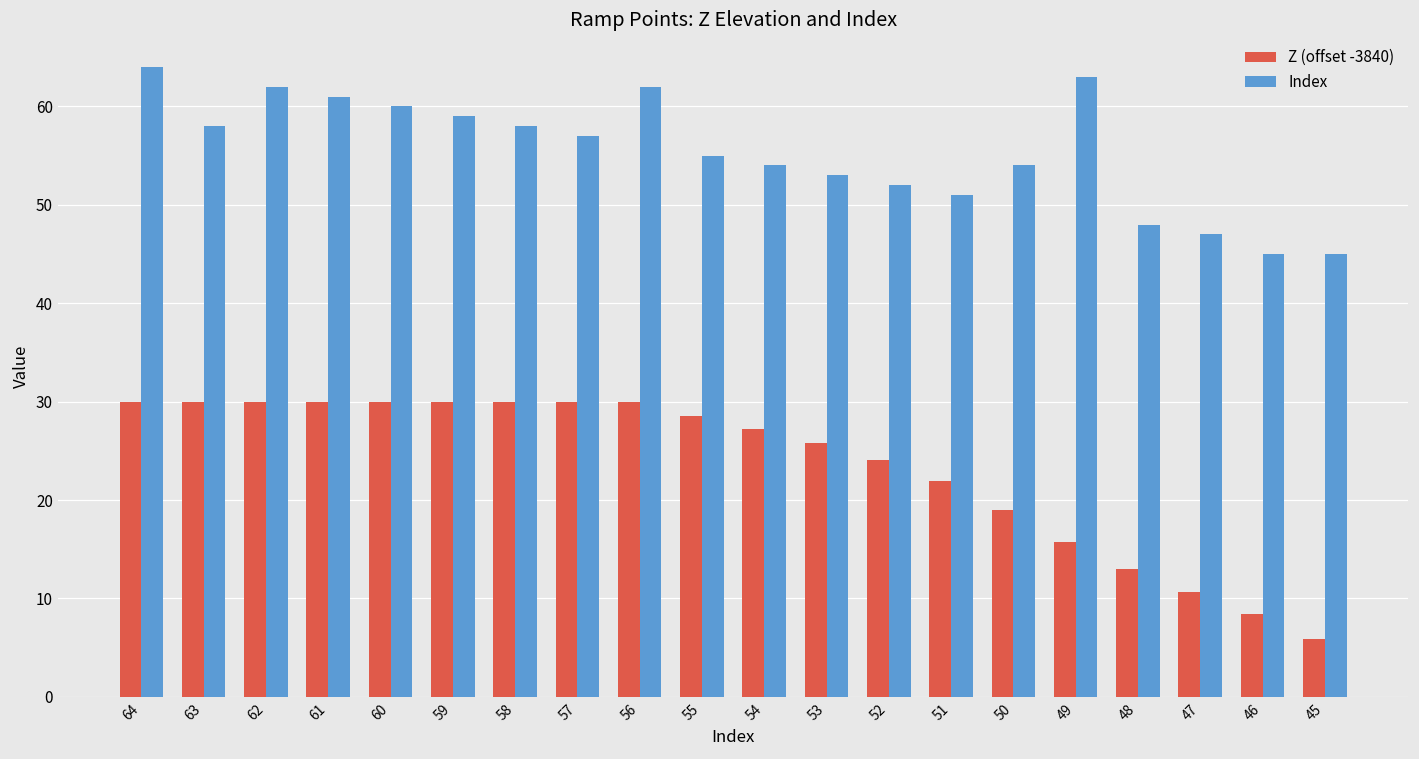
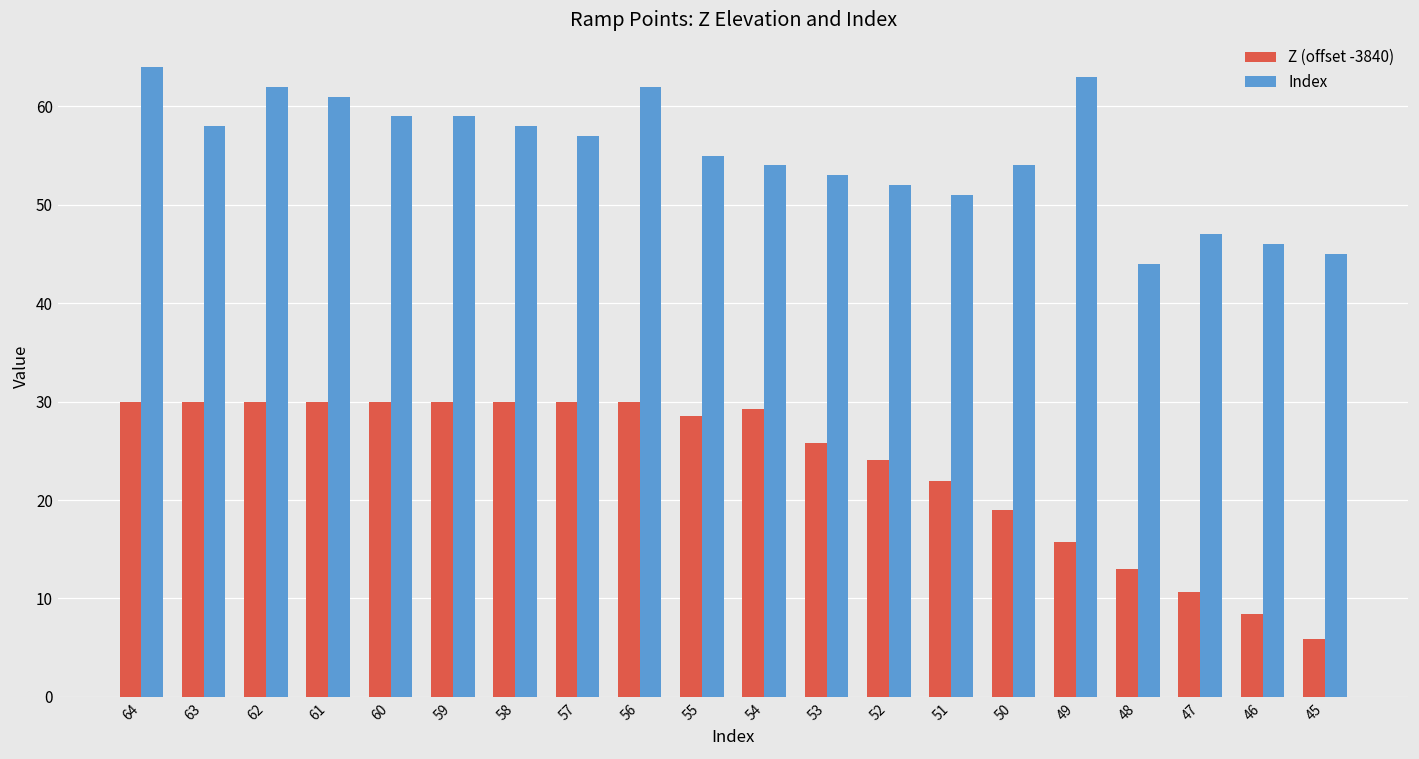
  {
    "Z (offset -3840)": {
      "64": 30,
      "63": 30,
      "62": 30,
      "61": 30,
      "60": 30,
      "59": 30,
      "58": 30,
      "57": 30,
      "56": 30,
      "55": 29,
-     "54": 27,
+     "54": 29,
      "53": 26,
      "52": 24,
      "51": 22,
      "50": 19,
      "49": 16,
      "48": 13,
      "47": 11,
      "46": 8,
      "45": 6
    },
    "Index": {
      "64": 64,
      "63": 58,
      "62": 62,
      "61": 61,
-     "60": 60,
+     "60": 59,
      "59": 59,
      "58": 58,
      "57": 57,
      "56": 62,
      "55": 55,
      "54": 54,
      "53": 53,
      "52": 52,
      "51": 51,
      "50": 54,
      "49": 63,
-     "48": 48,
+     "48": 44,
      "47": 47,
-     "46": 45,
+     "46": 46,
      "45": 45
    }
  }
